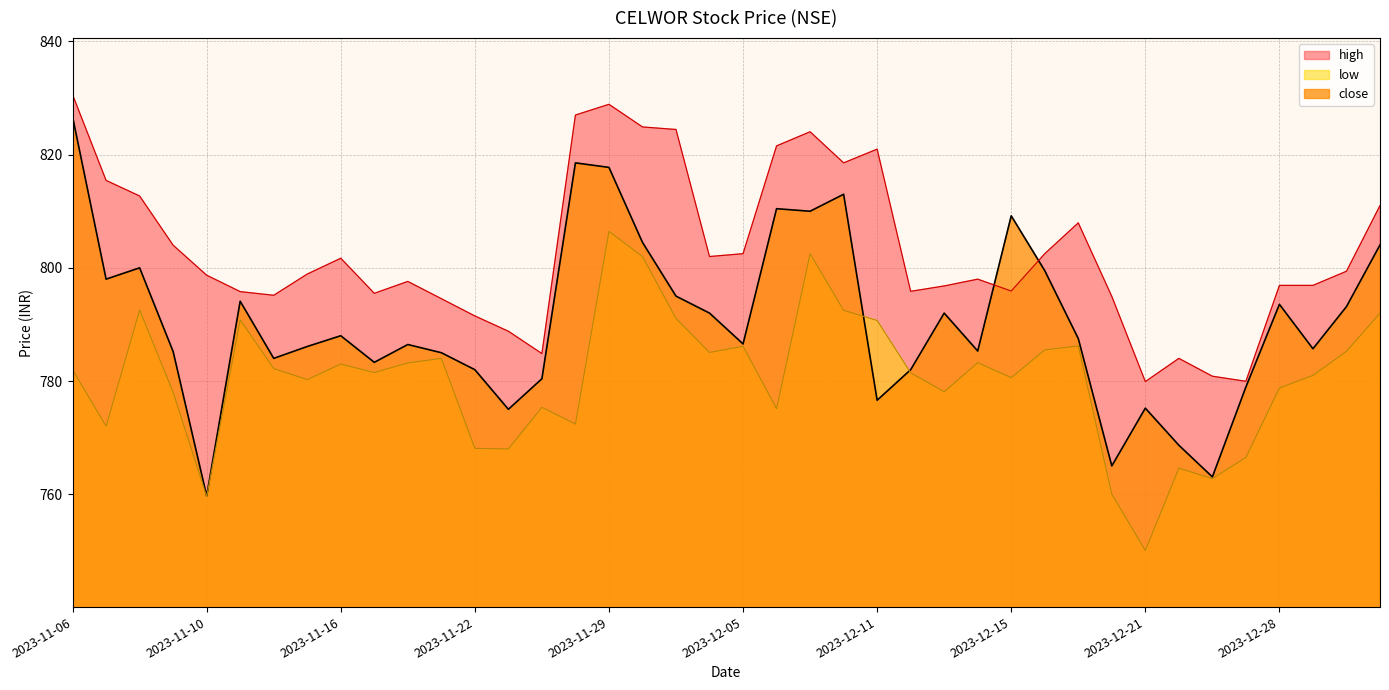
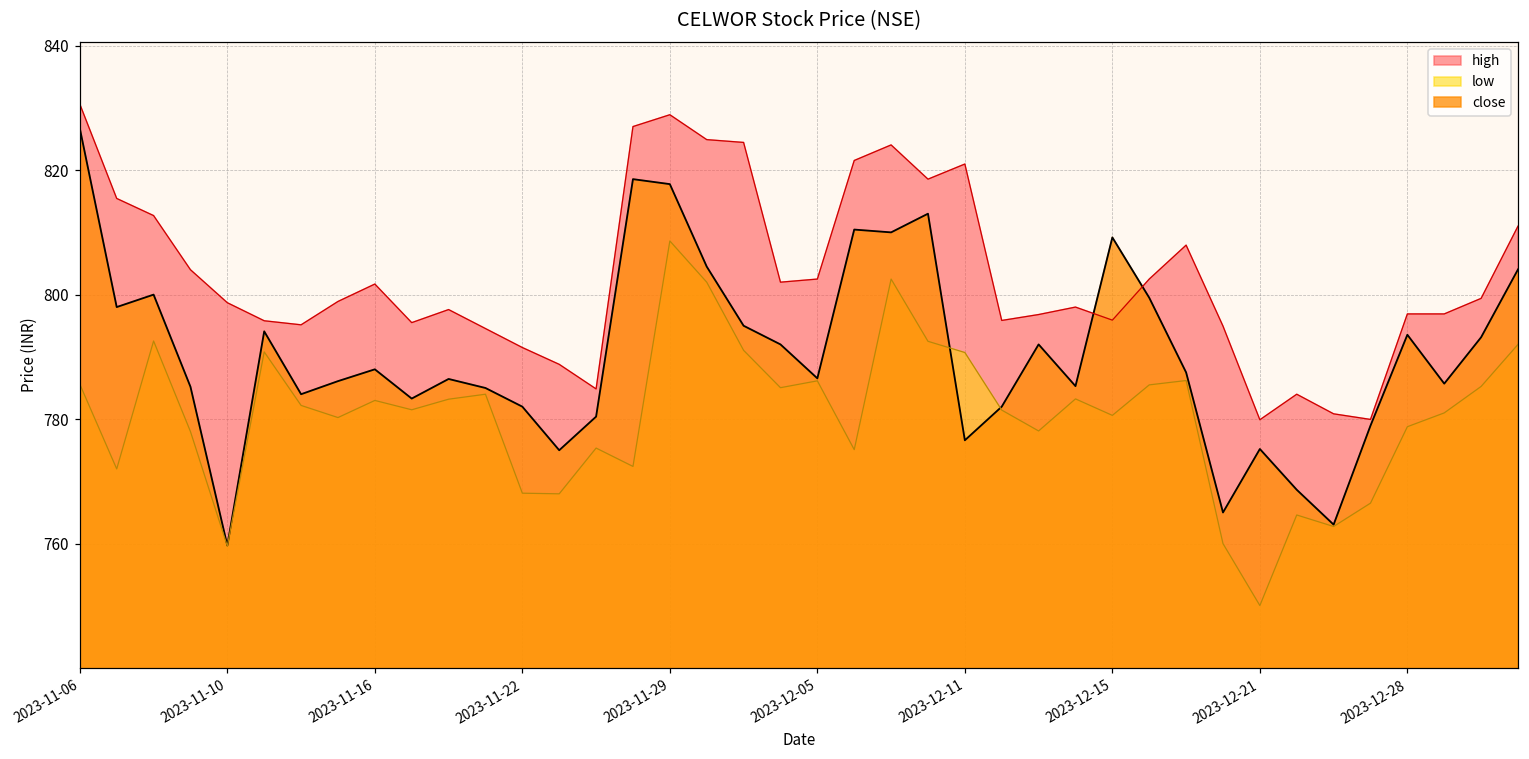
  {
    "high": {
      "2023-11-06": 831,
      "2023-11-10": 799,
      "2023-11-16": 802,
      "2023-11-22": 792,
      "2023-11-29": 829,
      "2023-12-05": 803,
      "2023-12-11": 821,
      "2023-12-15": 796,
      "2023-12-21": 780,
      "2023-12-28": 797
    },
    "low": {
-     "2023-11-06": 782,
+     "2023-11-06": 786,
      "2023-11-16": 783,
      "2023-11-22": 768,
-     "2023-11-29": 806,
+     "2023-11-29": 809,
      "2023-12-11": 791,
      "2023-12-15": 781,
      "2023-12-21": 750,
      "2023-12-28": 779
    },
    "close": {
      "2023-11-06": 827,
      "2023-11-16": 788,
      "2023-11-22": 782,
      "2023-11-29": 818,
      "2023-12-11": 777,
      "2023-12-15": 809,
      "2023-12-21": 775,
      "2023-12-28": 794
    }
  }
